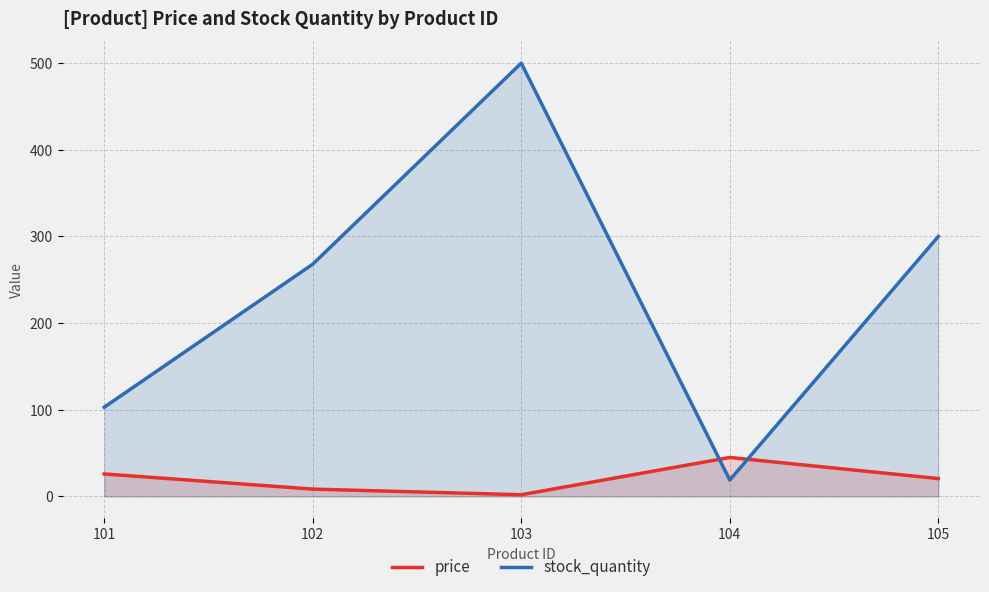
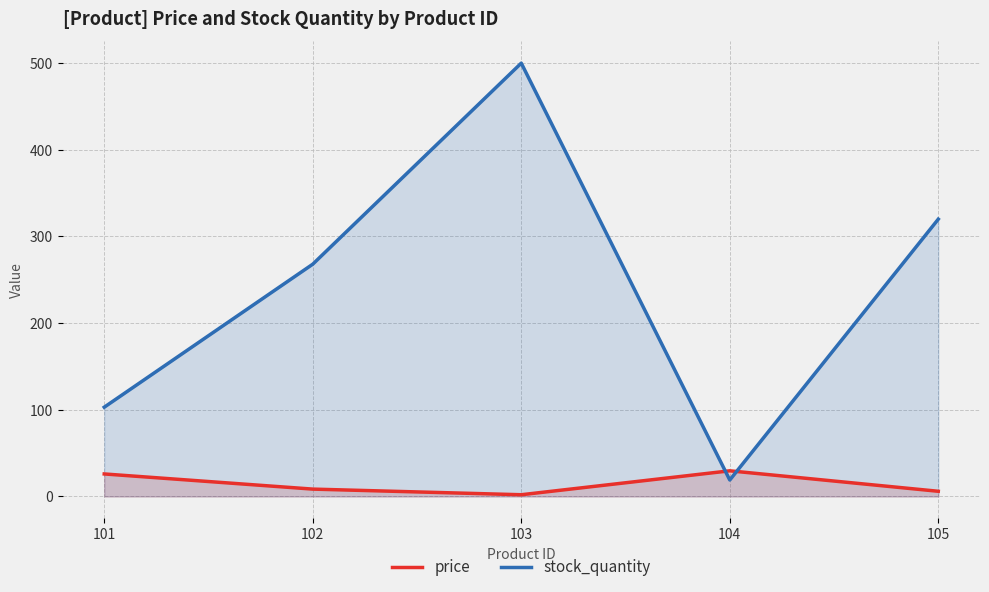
  {
    "price": {
      "101": 30,
      "102": 10,
      "103": 0,
-     "104": 50,
-     "105": 20
+     "104": 30,
+     "105": 10
    },
    "stock_quantity": {
      "101": 100,
      "102": 270,
      "103": 500,
      "104": 20,
-     "105": 300
+     "105": 320
    }
  }
